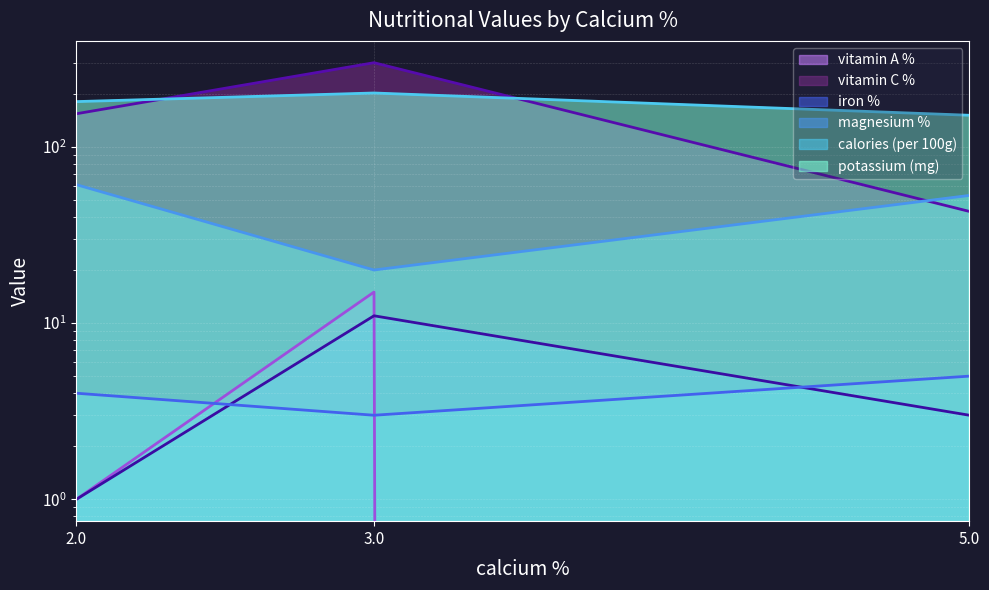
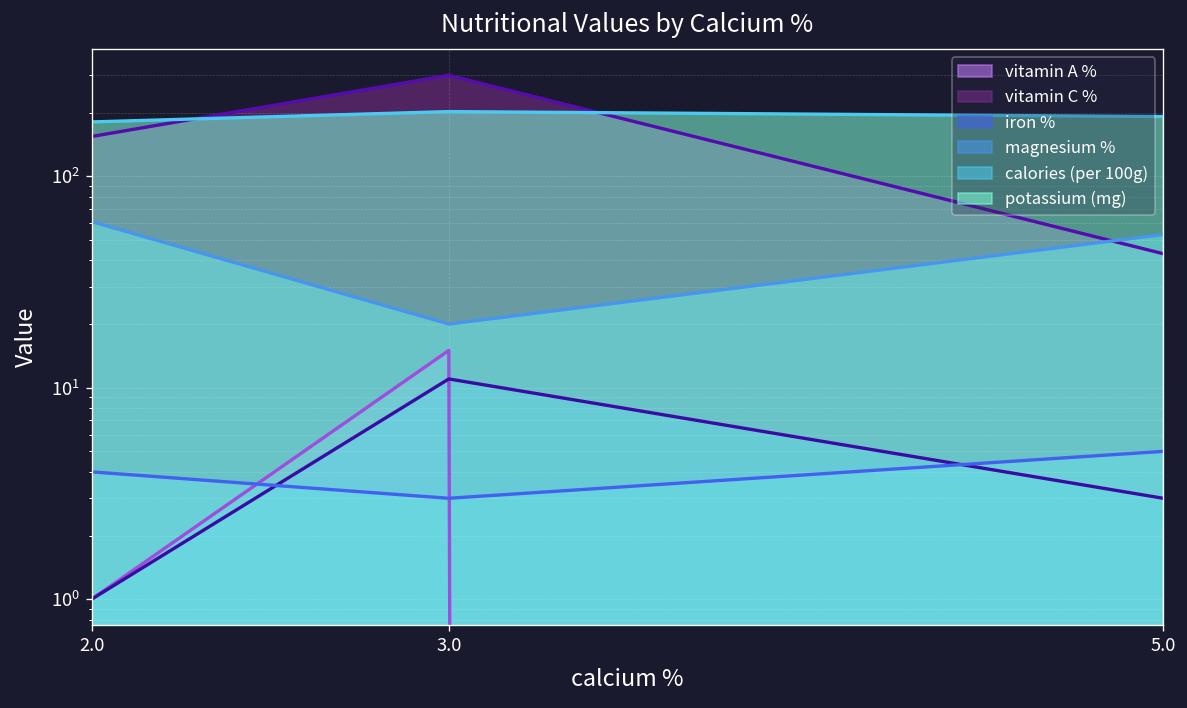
  {
    "vitamin A %": {
      "3.0": 15
    },
    "vitamin C %": {
      "2.0": 150,
      "3.0": 300,
      "5.0": 43
    },
    "potassium (mg)": {
      "2.0": 180,
      "3.0": 200,
-     "5.0": 150
+     "5.0": 190
    }
  }
